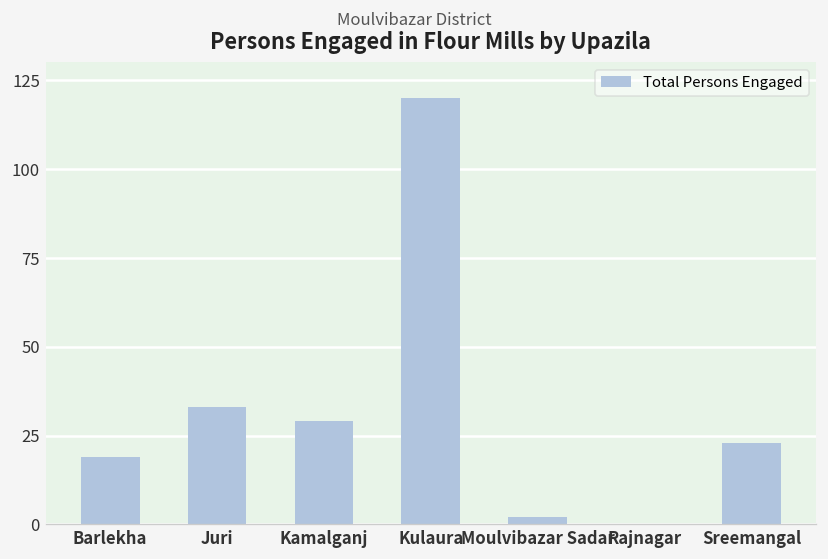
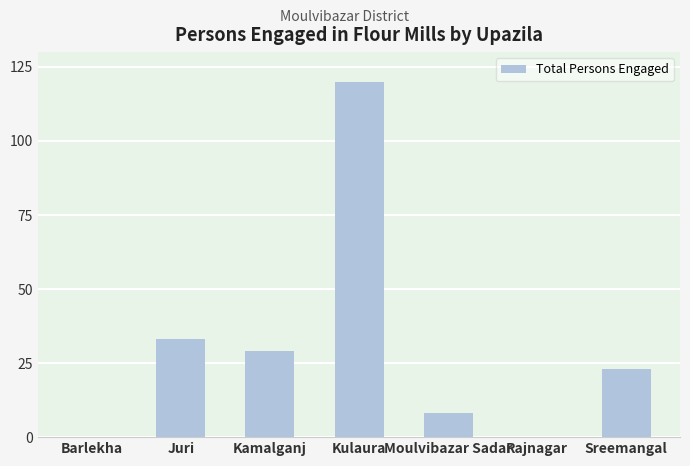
  {
-   "Barlekha": 19,
+   "Barlekha": 0,
    "Juri": 33,
    "Kamalganj": 29,
    "Kulaura": 120,
-   "Moulvibazar Sadar": 2,
+   "Moulvibazar Sadar": 8,
    "Rajnagar": 0,
    "Sreemangal": 23
  }
